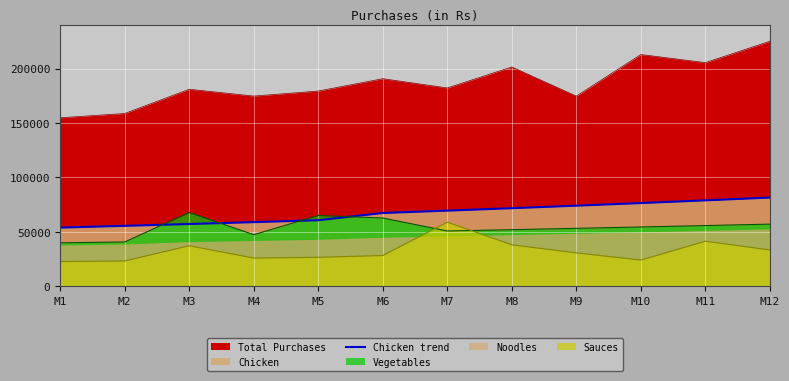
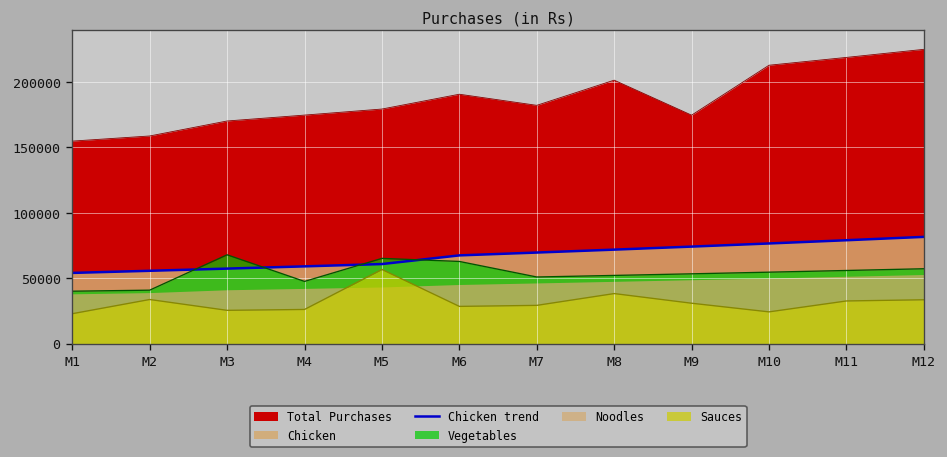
  {
    "Total Purchases": {
      "M1": 155000,
      "M2": 159000,
-     "M3": 181000,
+     "M3": 170000,
      "M4": 175000,
      "M5": 179000,
      "M6": 191000,
      "M7": 182000,
      "M8": 201000,
      "M9": 175000,
      "M10": 213000,
-     "M11": 205000,
+     "M11": 219000,
      "M12": 225000
    },
    "Vegetables": {
      "M3": 68000,
      "M4": 47000,
      "M5": 65000,
      "M6": 63000,
      "M7": 51000,
      "M8": 52000,
      "M9": 53000,
      "M10": 55000,
      "M11": 56000,
      "M12": 57000
    },
    "Sauces": {
      "M1": 23000,
-     "M2": 23000,
-     "M3": 37000,
+     "M2": 34000,
+     "M3": 25000,
      "M4": 26000,
-     "M5": 27000,
+     "M5": 57000,
      "M6": 28000,
-     "M7": 59000,
+     "M7": 29000,
      "M8": 38000,
      "M9": 31000,
      "M10": 24000,
-     "M11": 42000,
+     "M11": 33000,
      "M12": 33000
    }
  }
